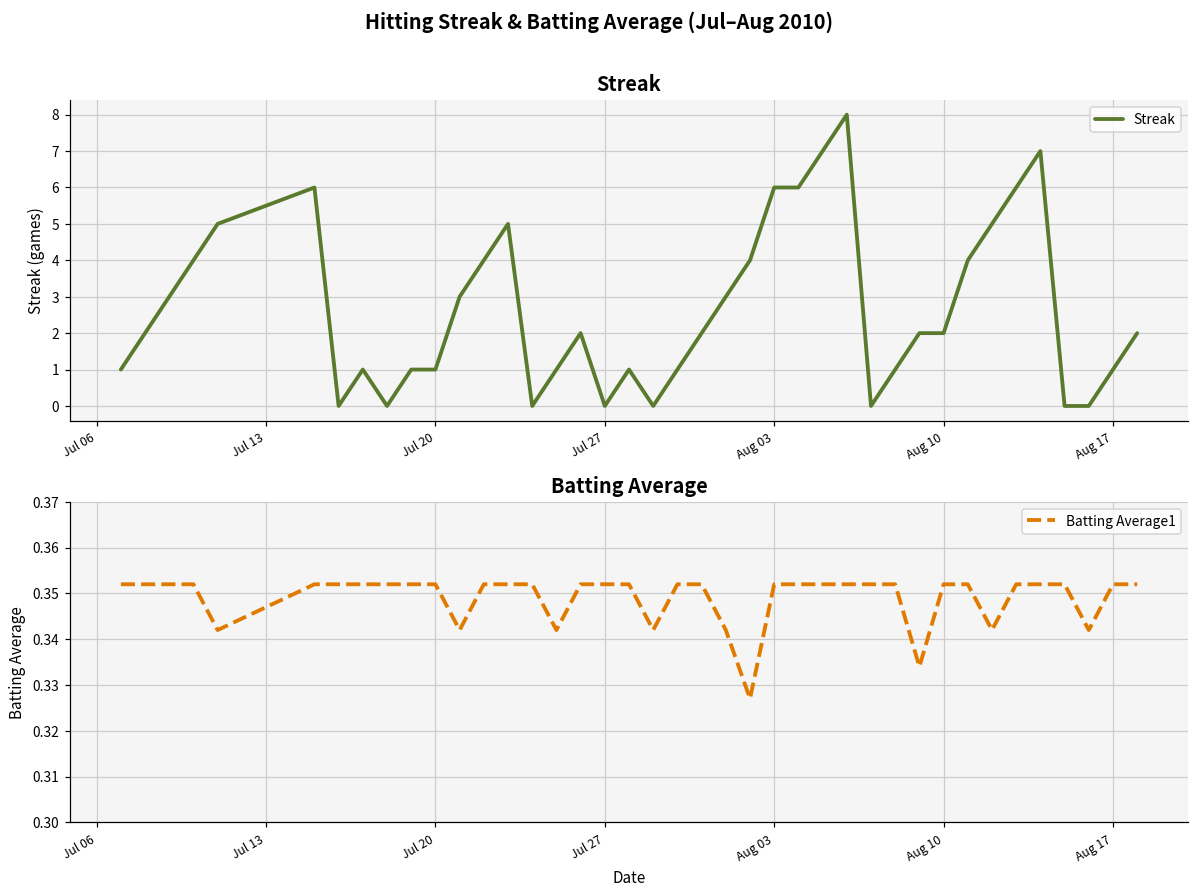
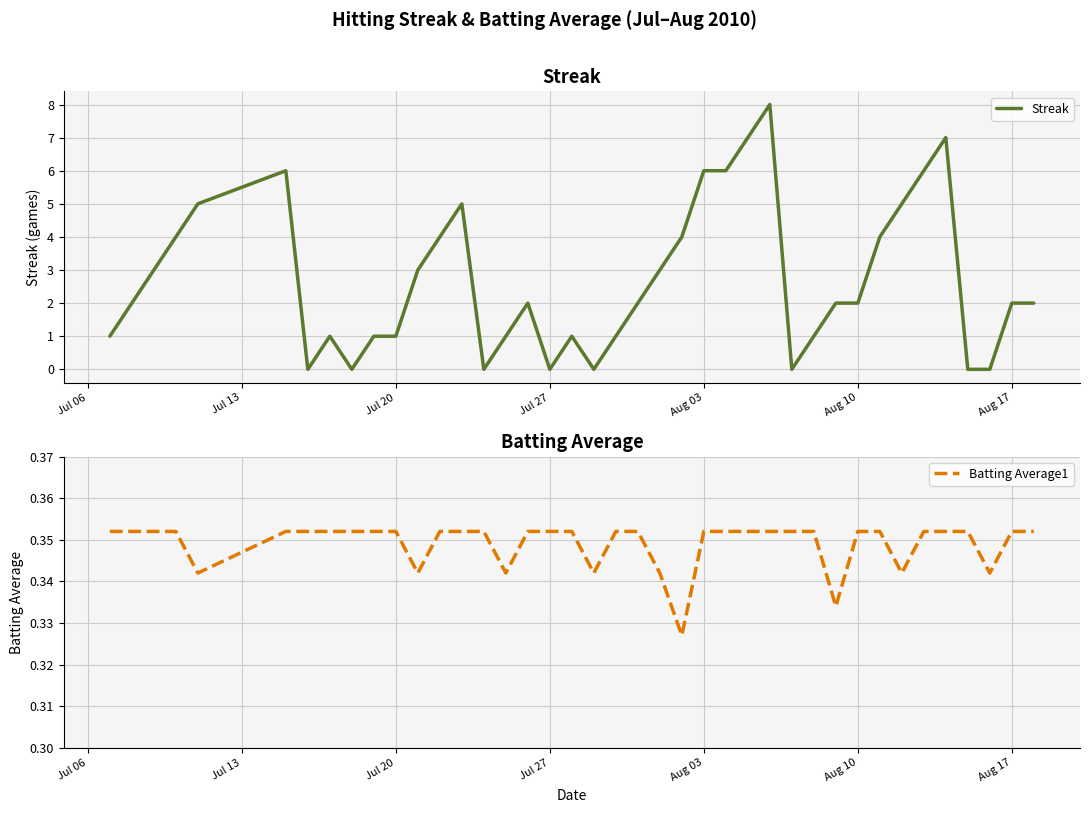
  {
    "Streak": {
      "Jul 20": 1,
      "Jul 27": 0,
      "Aug 03": 6,
      "Aug 10": 2,
-     "Aug 17": 1
+     "Aug 17": 2
    },
    "Batting Average": {
      "Jul 20": 0.352,
      "Jul 27": 0.352,
      "Aug 03": 0.352,
      "Aug 10": 0.352,
      "Aug 17": 0.352
    }
  }
